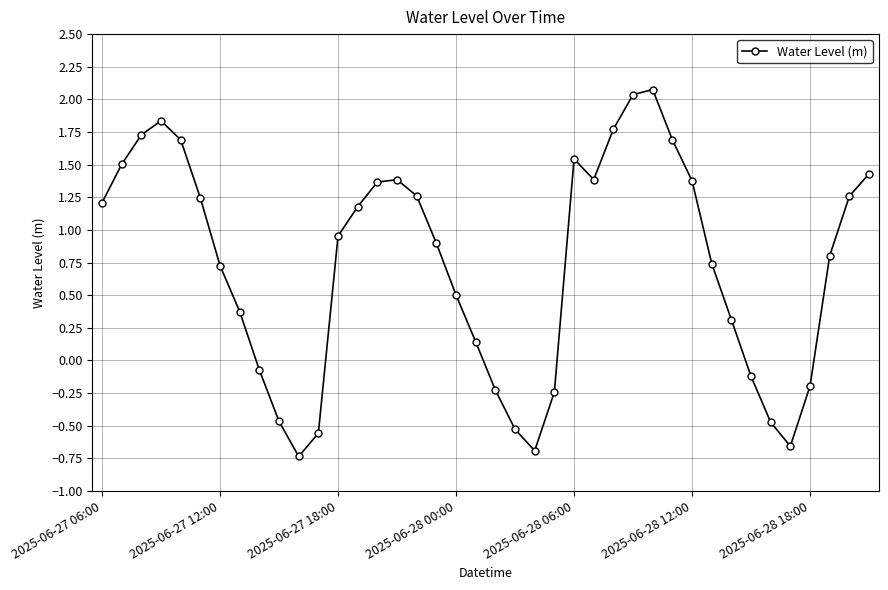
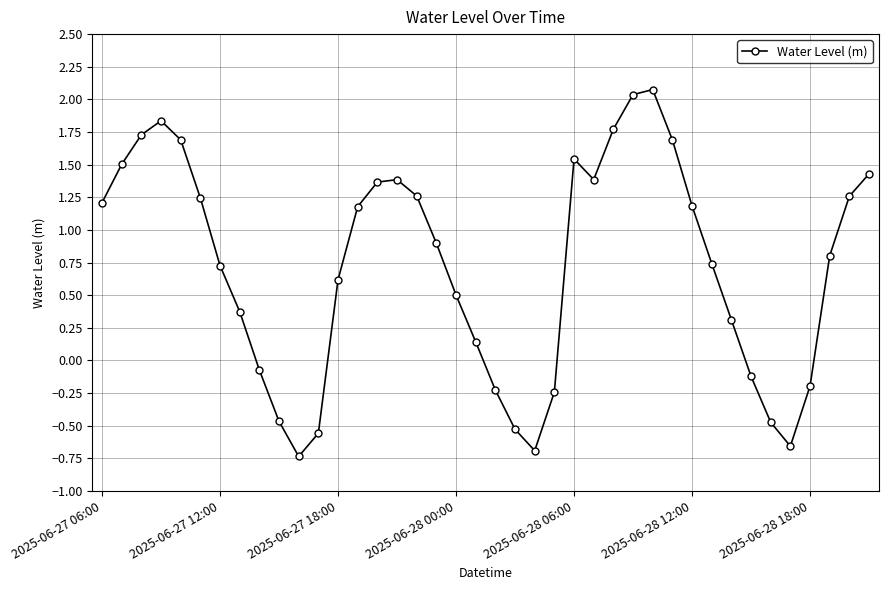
  {
    "2025-06-27 06:00": 1.21,
    "2025-06-27 12:00": 0.73,
-   "2025-06-27 18:00": 0.95,
+   "2025-06-27 18:00": 0.62,
    "2025-06-28 00:00": 0.50,
    "2025-06-28 06:00": 1.54,
-   "2025-06-28 12:00": 1.38,
+   "2025-06-28 12:00": 1.18,
    "2025-06-28 18:00": -0.20
  }
